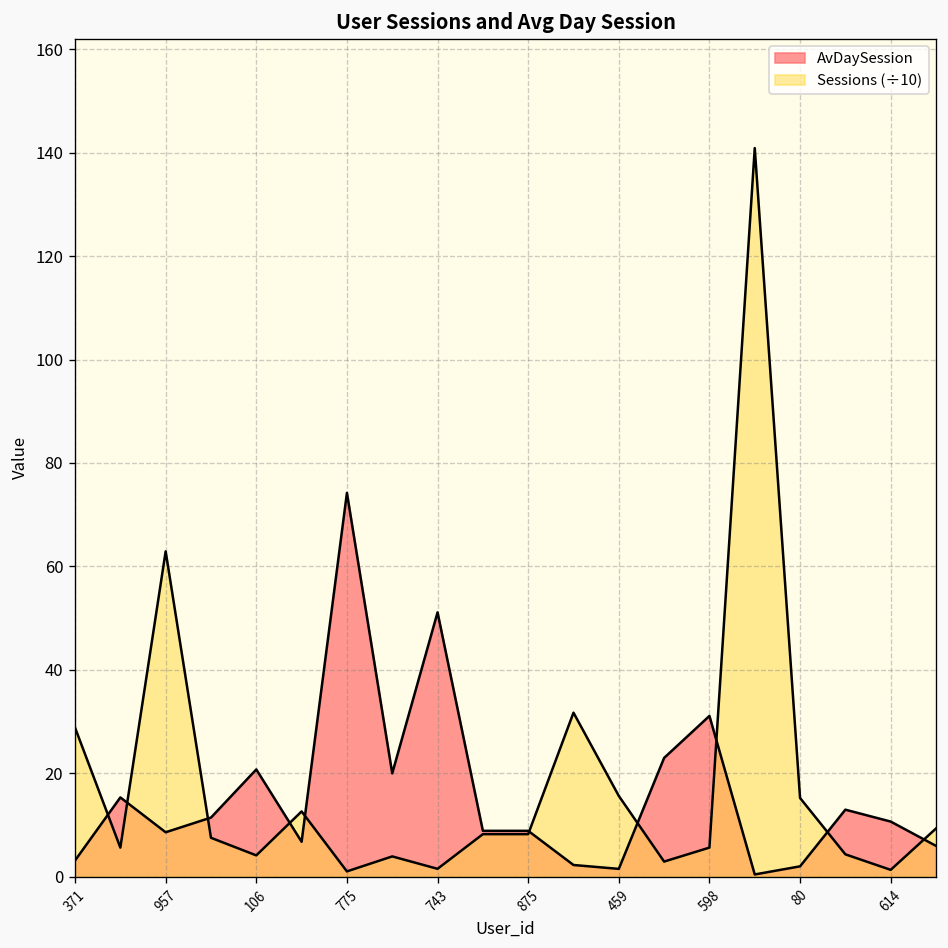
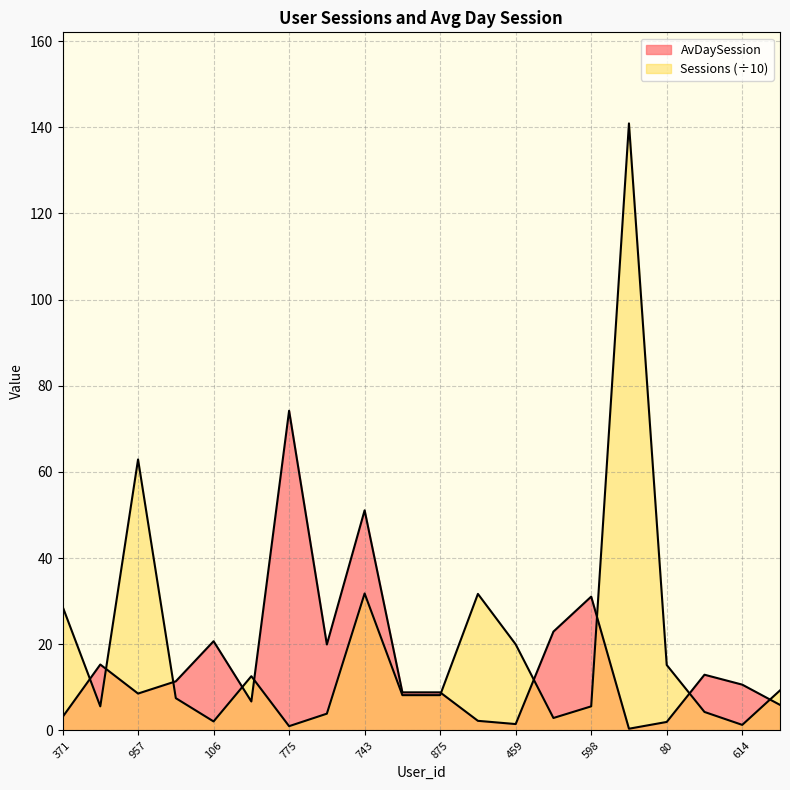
  {
    "AvDaySession": {
      "371": 3,
      "957": 9,
      "106": 21,
      "775": 74,
      "743": 51,
      "875": 9,
      "459": 1,
      "598": 31,
      "80": 2,
      "614": 11
    },
    "Sessions (÷10)": {
      "371": 29,
      "957": 63,
-     "106": 4,
+     "106": 2,
      "775": 1,
-     "743": 2,
+     "743": 32,
      "875": 8,
-     "459": 16,
+     "459": 20,
      "598": 6,
      "80": 15,
      "614": 1
    }
  }
